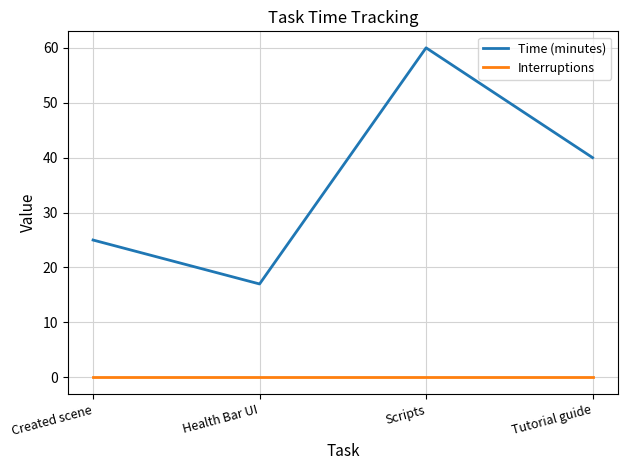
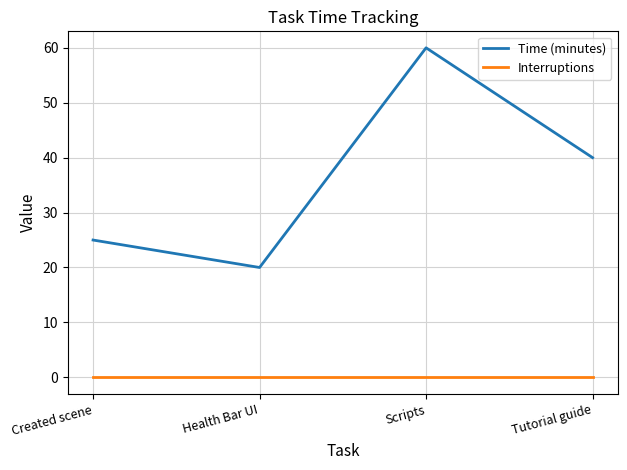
  {
    "Time (minutes)": {
      "Created scene": 25,
-     "Health Bar UI": 17,
+     "Health Bar UI": 20,
      "Scripts": 60,
      "Tutorial guide": 40
    },
    "Interruptions": {
      "Created scene": 0,
      "Health Bar UI": 0,
      "Scripts": 0,
      "Tutorial guide": 0
    }
  }
